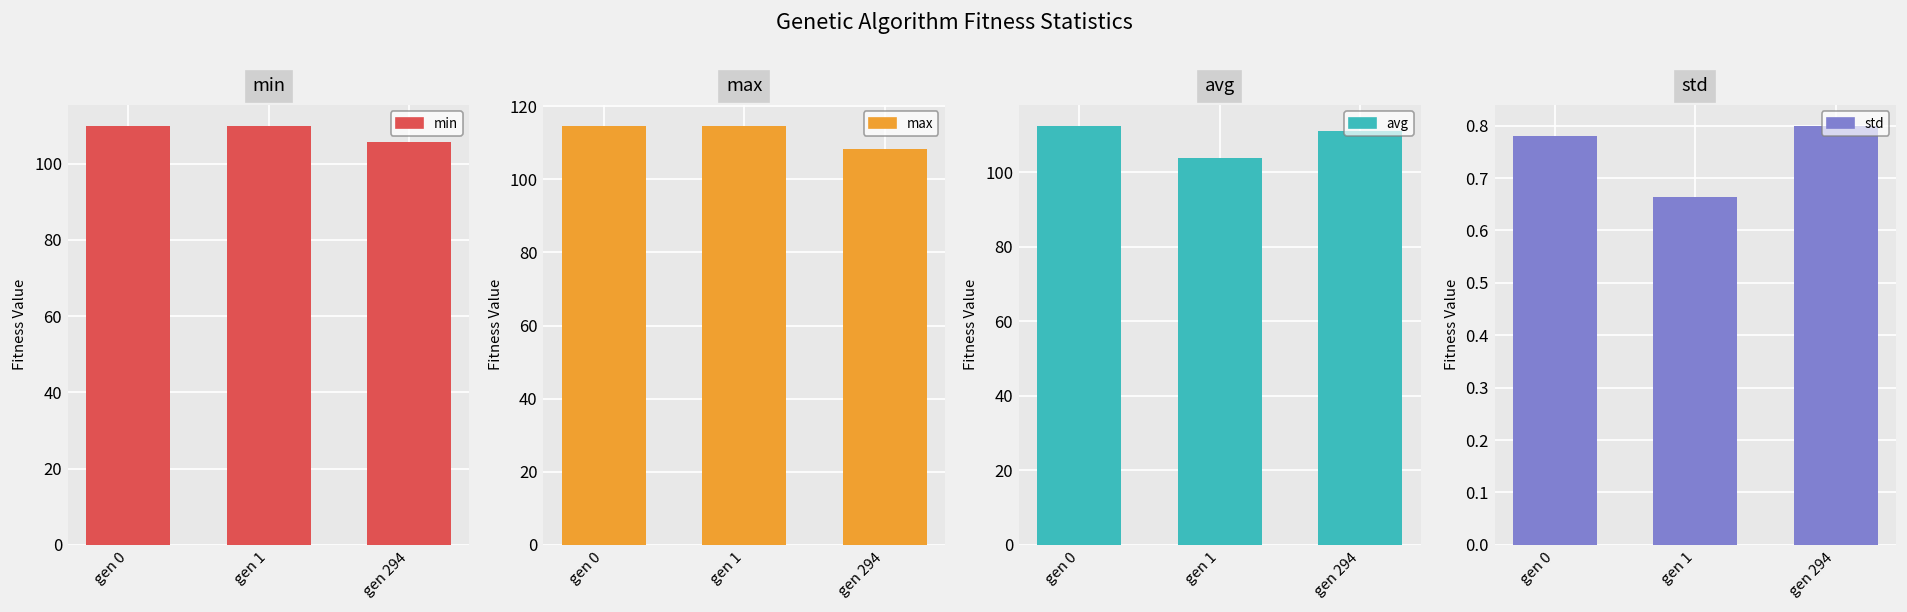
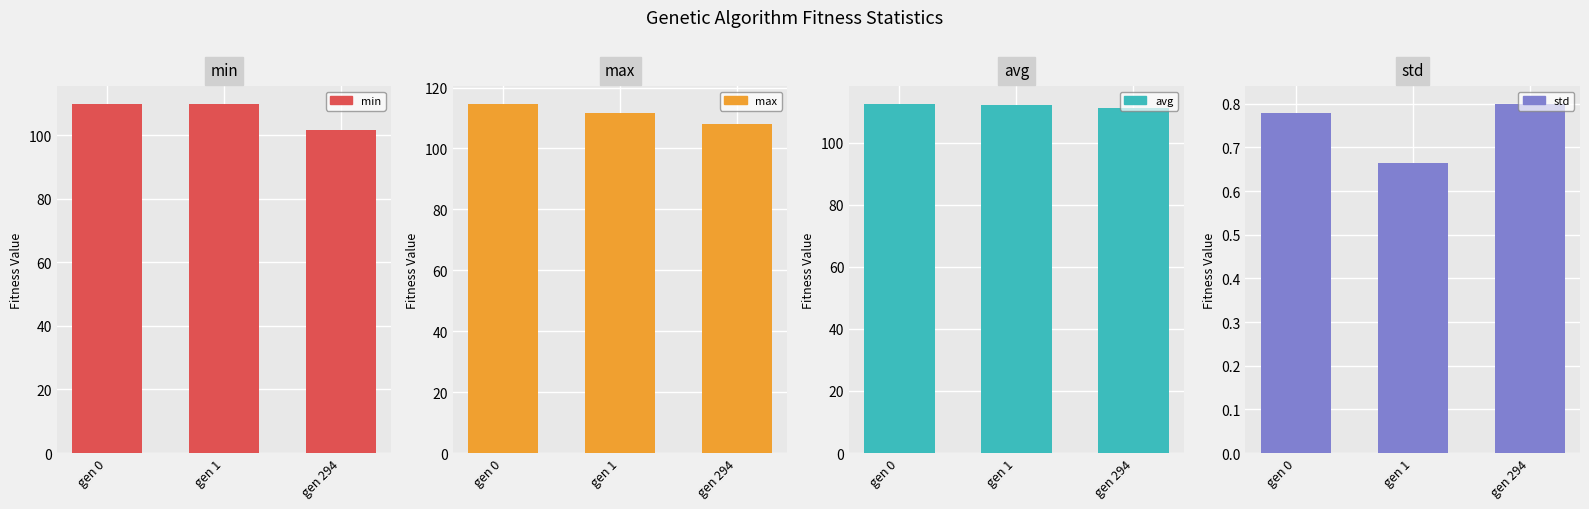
  {
    "min": {
      "gen 0": 110,
      "gen 1": 110,
-     "gen 294": 106
+     "gen 294": 102
    },
    "max": {
      "gen 0": 115,
-     "gen 1": 114,
+     "gen 1": 112,
      "gen 294": 108
    },
    "avg": {
      "gen 0": 113,
-     "gen 1": 104
+     "gen 1": 112
    },
    "std": {
      "gen 0": 0.78,
      "gen 1": 0.66
    }
  }
